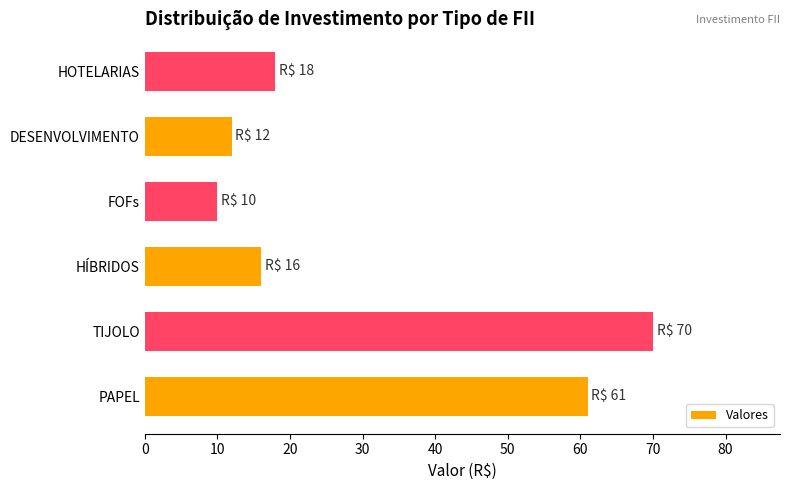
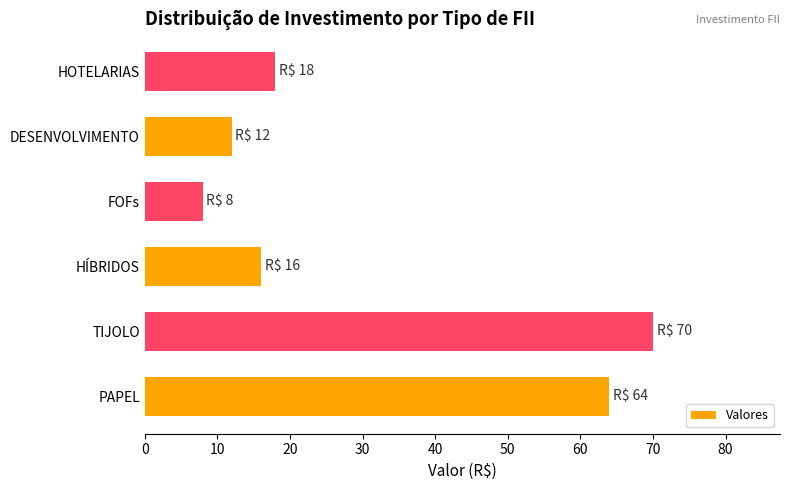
  {
    "HOTELARIAS": 18,
    "DESENVOLVIMENTO": 12,
-   "FOFs": 10,
+   "FOFs": 8,
    "HÍBRIDOS": 16,
    "TIJOLO": 70,
-   "PAPEL": 61
+   "PAPEL": 64
  }
